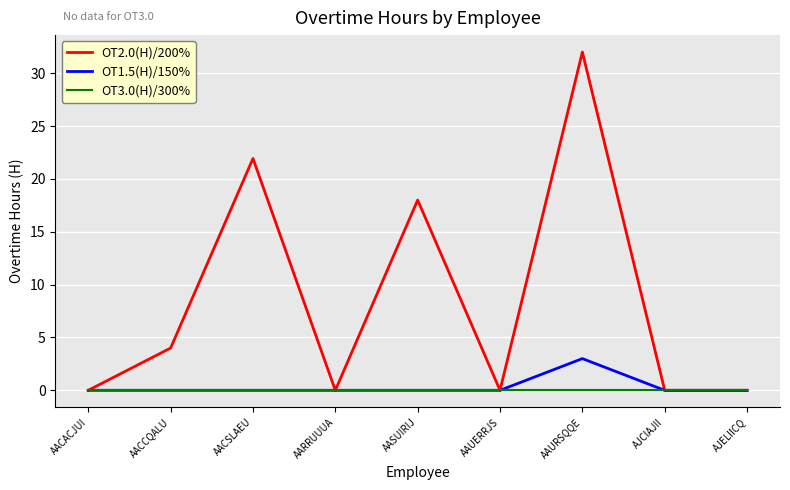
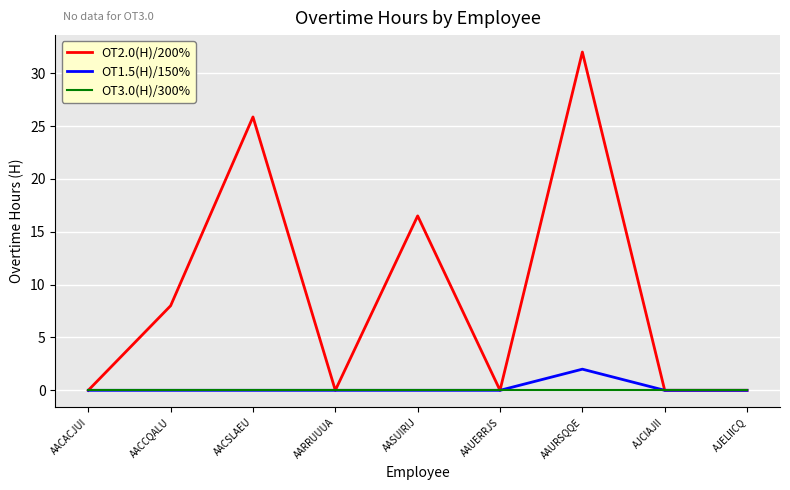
  {
    "OT2.0(H)/200%": {
-     "AACCQALU": 4,
-     "AACSLAEU": 21.9,
-     "AASUIRIJ": 18.0,
+     "AACCQALU": 8,
+     "AACSLAEU": 25.9,
+     "AASUIRIJ": 16.5,
      "AAURSQQE": 32.0
    },
    "OT1.5(H)/150%": {
-     "AAURSQQE": 3
+     "AAURSQQE": 2
    },
    "OT3.0(H)/300%": {
      "AAURSQQE": 0.0
    }
  }
